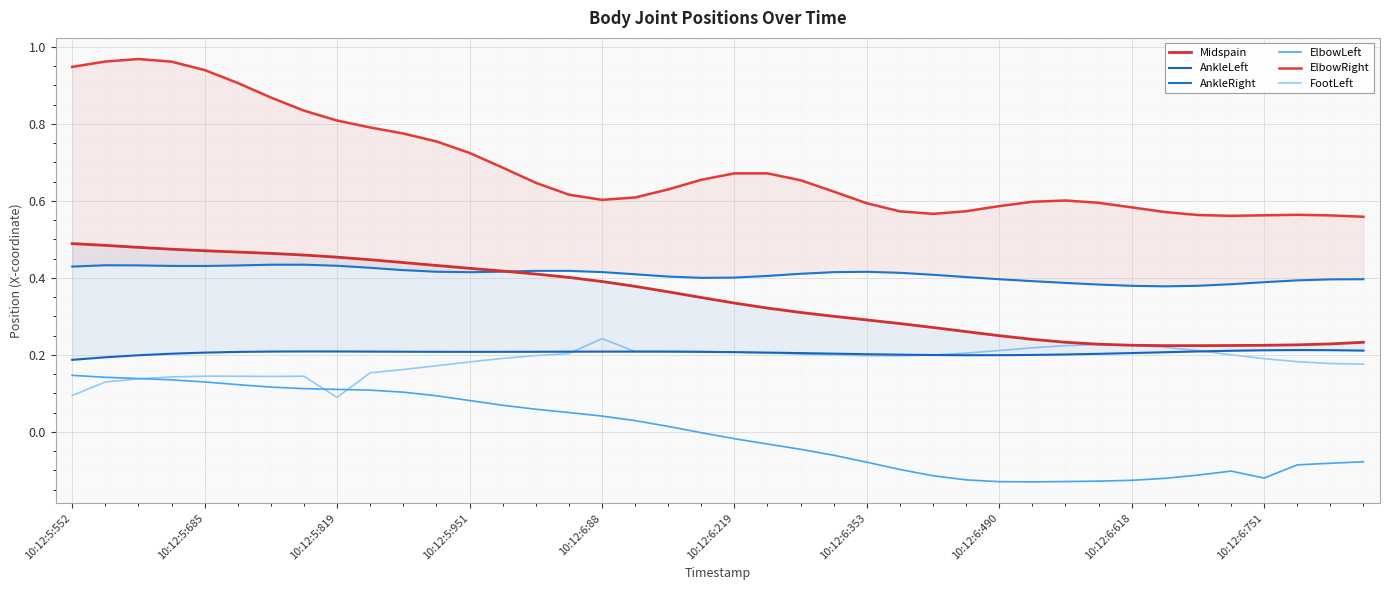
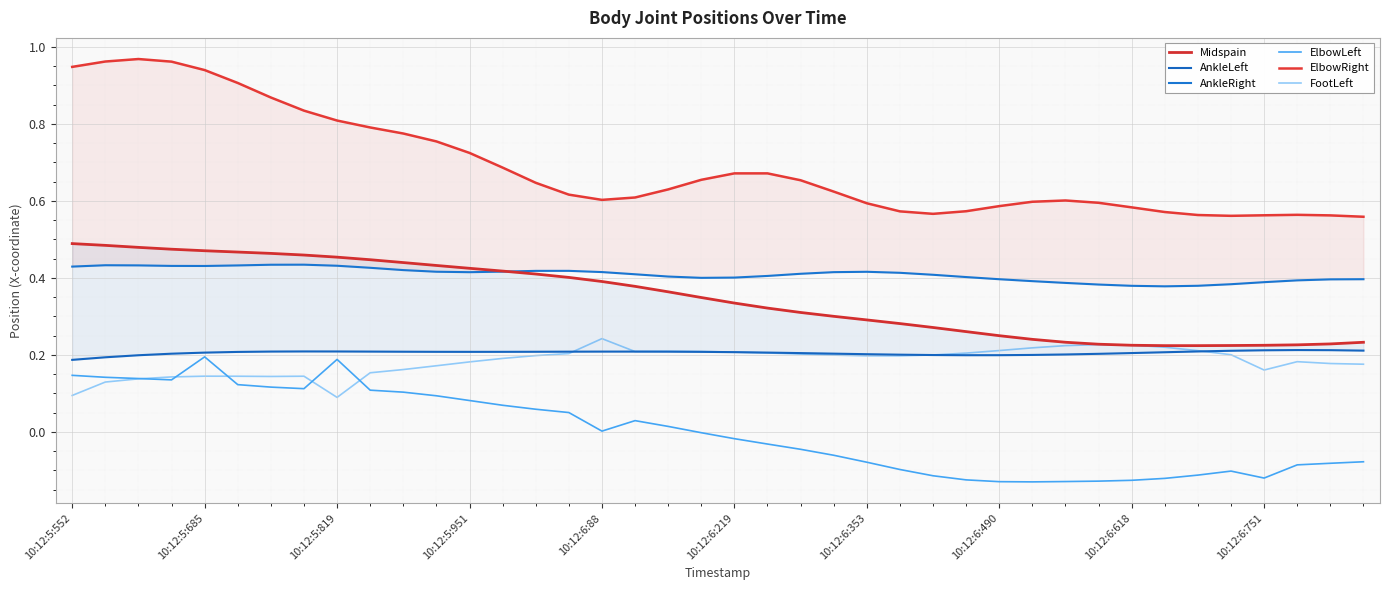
  {
    "ElbowLeft": {
      "10:12:5:552": 0.15,
-     "10:12:5:685": 0.13,
-     "10:12:5:819": 0.11,
+     "10:12:5:685": 0.19,
+     "10:12:5:819": 0.19,
      "10:12:5:951": 0.08,
-     "10:12:6:88": 0.04,
+     "10:12:6:88": 0.00,
      "10:12:6:219": -0.02,
      "10:12:6:353": -0.08,
      "10:12:6:490": -0.13,
      "10:12:6:618": -0.13,
      "10:12:6:751": -0.12
    },
    "FootLeft": {
      "10:12:5:552": 0.09,
      "10:12:5:685": 0.14,
      "10:12:5:819": 0.09,
      "10:12:5:951": 0.18,
      "10:12:6:88": 0.24,
      "10:12:6:490": 0.21,
-     "10:12:6:751": 0.19
+     "10:12:6:751": 0.16
    }
  }
